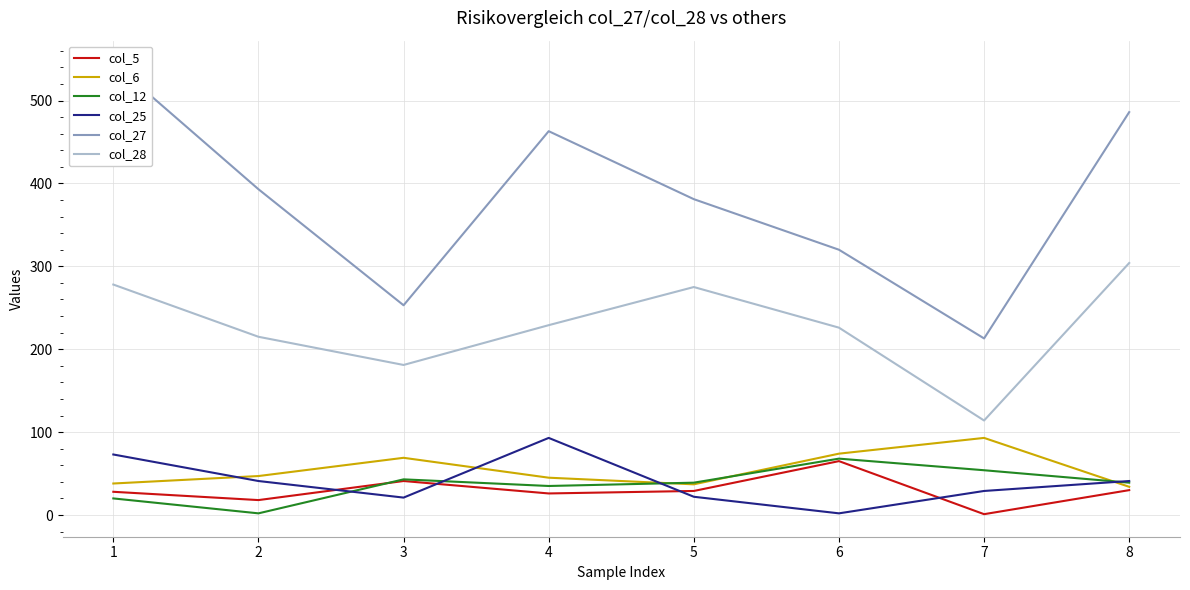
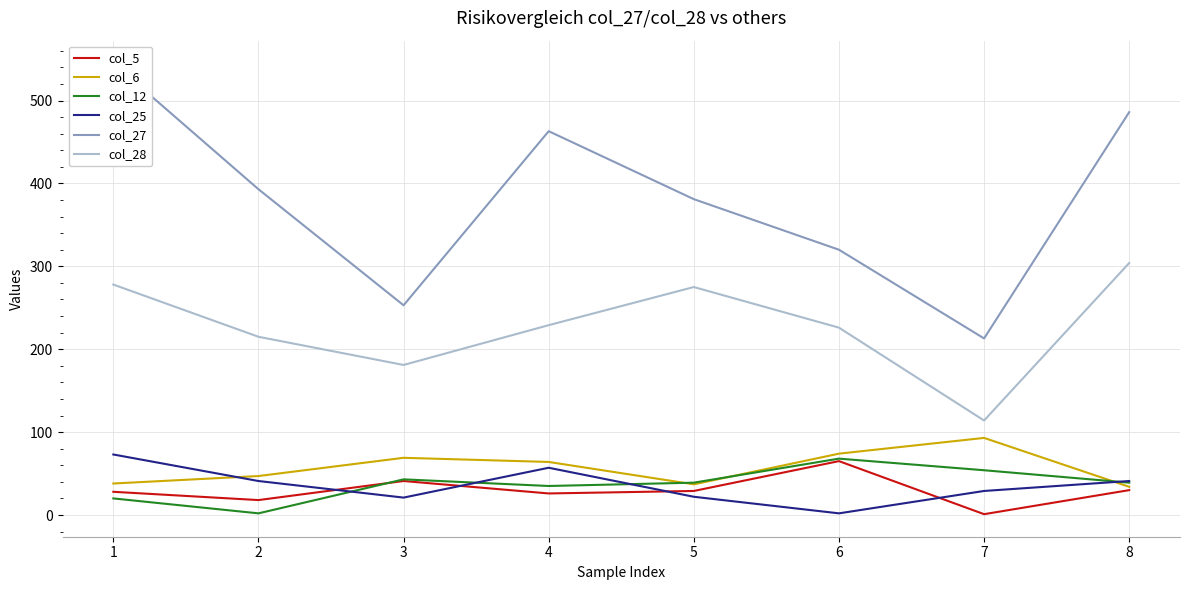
  {
    "col_5": {
      "1": 30,
      "2": 20,
      "4": 30,
      "5": 30,
      "7": 0,
      "8": 30
    },
    "col_6": {
      "1": 40,
      "2": 50,
      "3": 70,
-     "4": 50,
+     "4": 60,
      "6": 70,
      "7": 90,
      "8": 30
    },
    "col_12": {
      "1": 20,
      "2": 0,
      "4": 40,
      "7": 50
    },
    "col_25": {
      "1": 70,
      "2": 40,
      "3": 20,
-     "4": 90,
+     "4": 60,
      "5": 20,
      "6": 0,
      "7": 30
    }
  }
